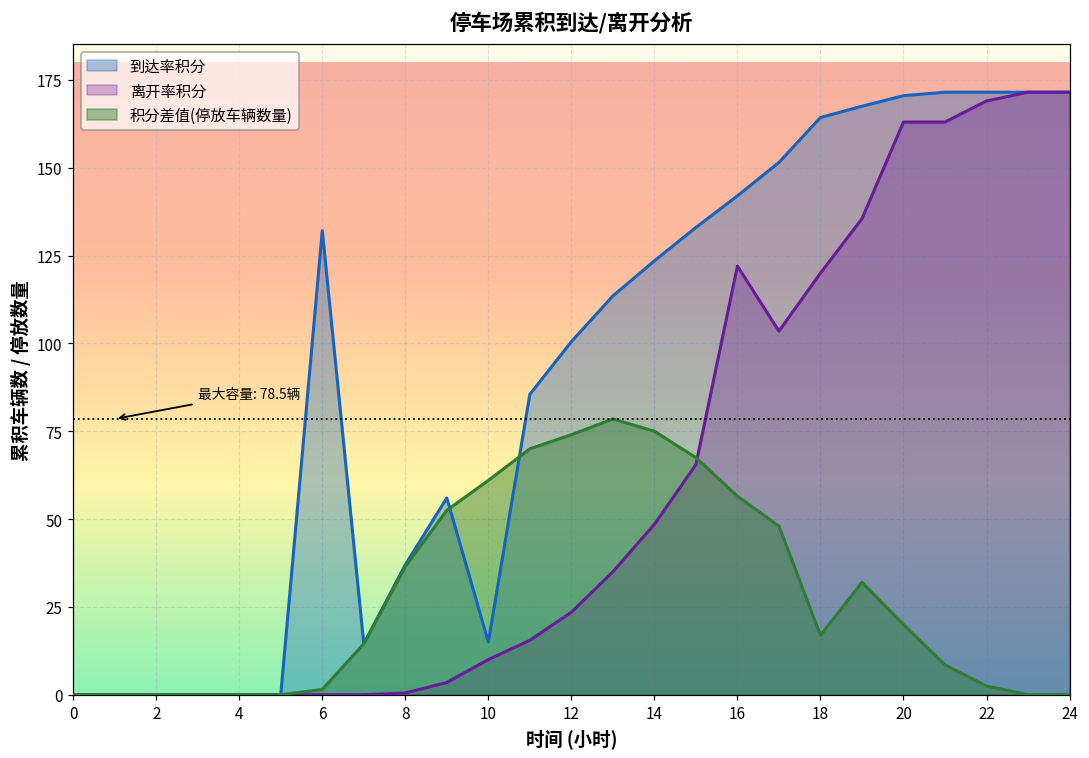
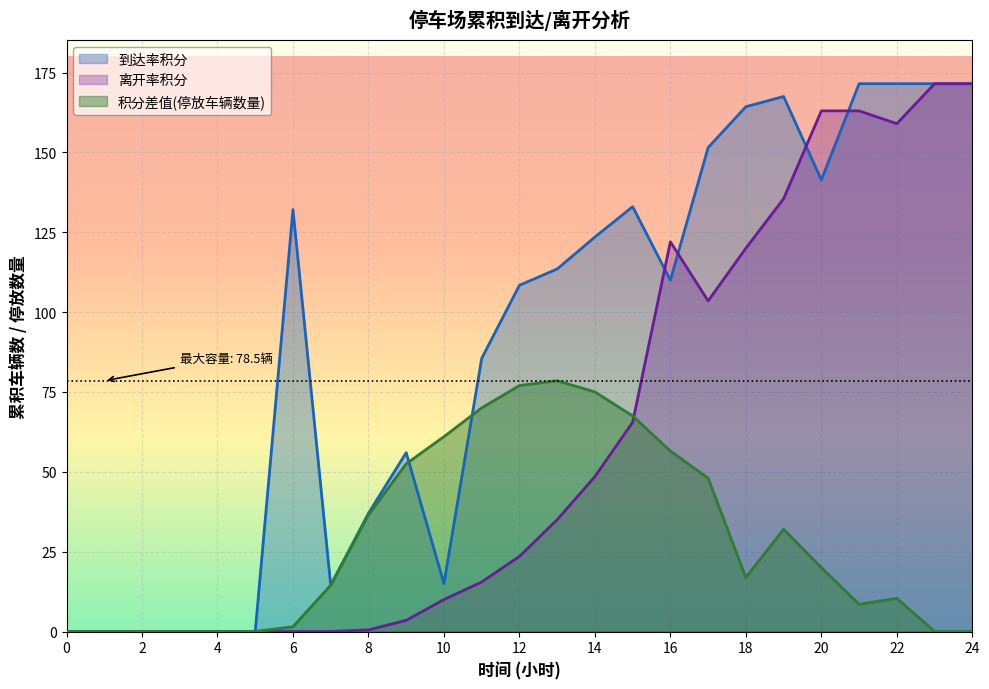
  {
    "到达率积分": {
      "6": 132,
      "10": 15,
-     "12": 101,
+     "12": 108,
      "14": 124,
-     "16": 142,
+     "16": 110,
      "18": 164,
-     "20": 171,
+     "20": 141,
      "22": 172
    },
    "离开率积分": {
      "6": 0,
      "8": 1,
      "10": 10,
      "12": 24,
      "14": 49,
      "16": 122,
      "18": 120,
      "20": 163,
-     "22": 169
+     "22": 159
    },
    "积分差值(停放车辆数量)": {
      "6": 2,
      "10": 61,
-     "12": 74,
+     "12": 77,
      "14": 75,
      "16": 57,
      "18": 17,
      "20": 20,
-     "22": 3,
+     "22": 10,
      "24": 0
    }
  }
